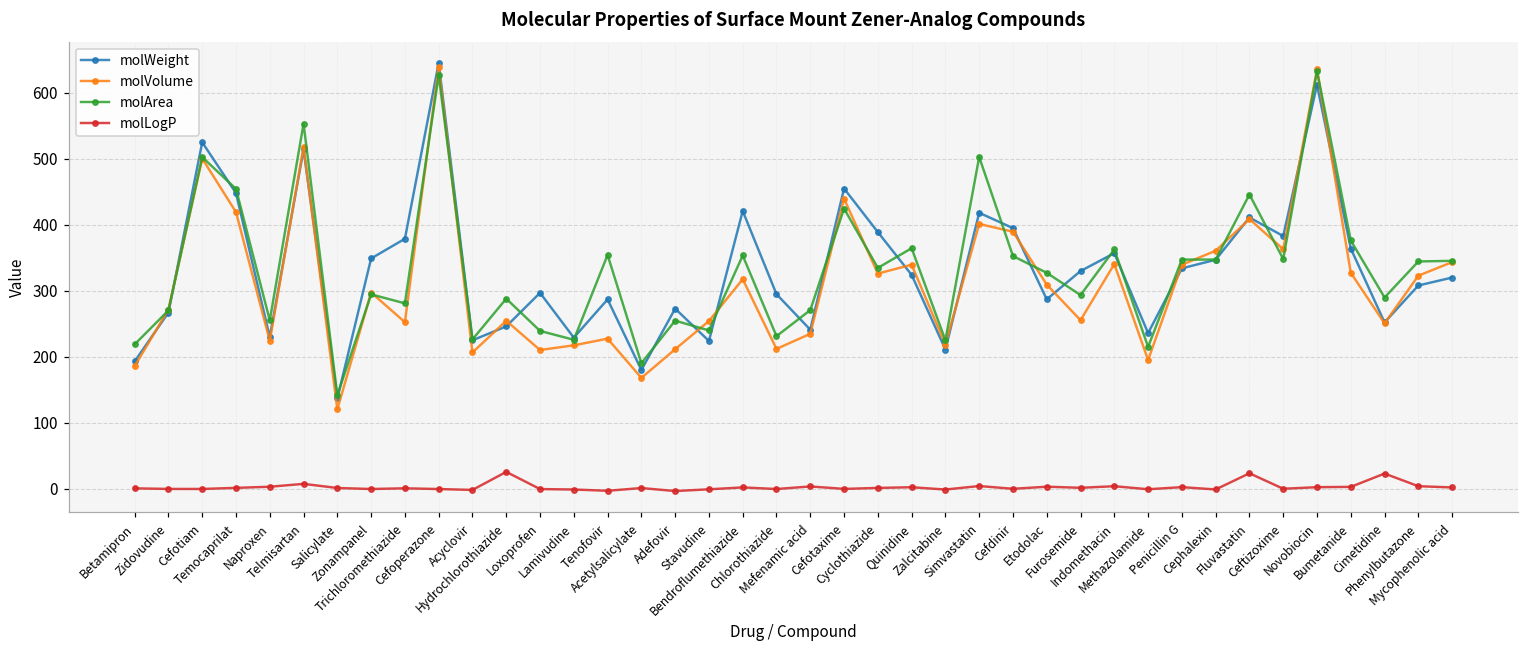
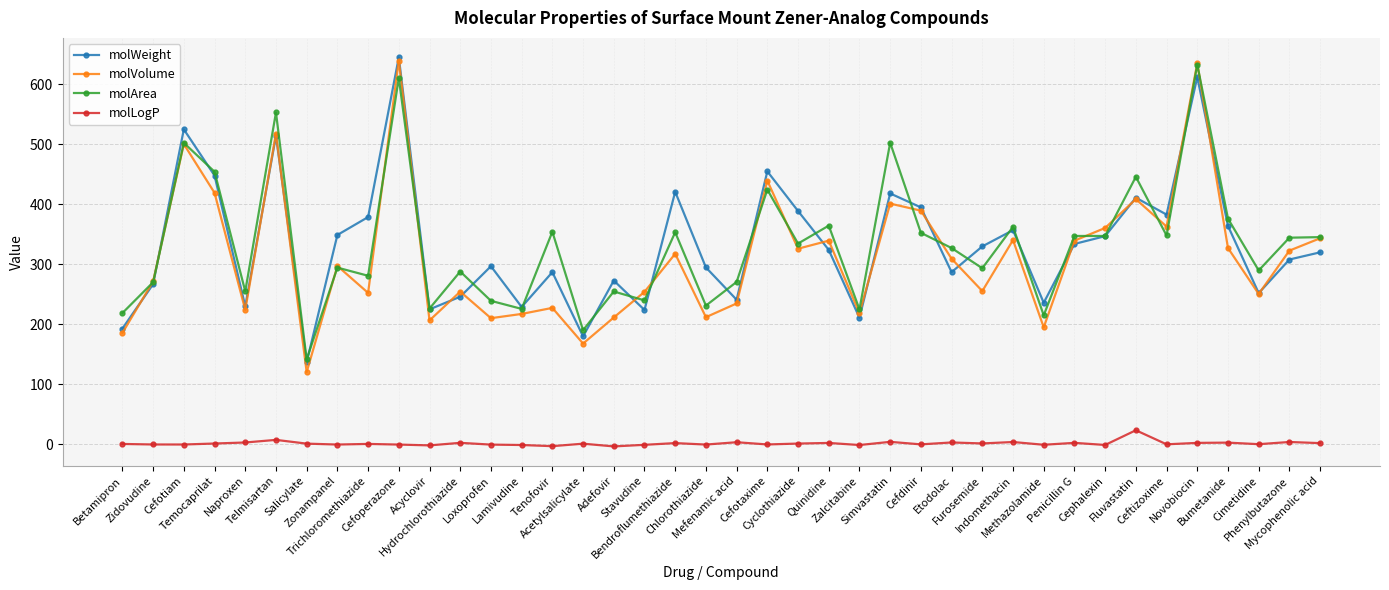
  {
    "molWeight": {
      "Betamipron": 190,
      "Cefotiam": 530,
      "Temocaprilat": 450,
      "Naproxen": 230,
      "Salicylate": 140,
      "Zonampanel": 350,
      "Trichloromethiazide": 380,
      "Cefoperazone": 650,
      "Hydrochlorothiazide": 250,
      "Loxoprofen": 300,
      "Tenofovir": 290,
      "Acetylsalicylate": 180,
      "Adefovir": 270,
      "Stavudine": 220,
      "Bendroflumethiazide": 420,
      "Chlorothiazide": 290,
      "Mefenamic acid": 240,
      "Cefotaxime": 460,
      "Cyclothiazide": 390,
      "Quinidine": 320,
      "Zalcitabine": 210,
      "Simvastatin": 420,
      "Cefdinir": 400,
      "Etodolac": 290,
      "Furosemide": 330,
      "Indomethacin": 360,
      "Methazolamide": 240,
      "Penicillin G": 330,
      "Ceftizoxime": 380,
      "Novobiocin": 610,
      "Bumetanide": 360,
      "Phenylbutazone": 310,
      "Mycophenolic acid": 320
    },
    "molVolume": {
      "Betamipron": 190,
      "Temocaprilat": 420,
      "Naproxen": 220,
      "Salicylate": 120,
      "Trichloromethiazide": 250,
      "Cefoperazone": 640,
      "Acyclovir": 210,
      "Hydrochlorothiazide": 250,
      "Loxoprofen": 210,
      "Lamivudine": 220,
      "Tenofovir": 230,
      "Acetylsalicylate": 170,
      "Adefovir": 210,
      "Stavudine": 250,
      "Bendroflumethiazide": 320,
      "Chlorothiazide": 210,
      "Mefenamic acid": 230,
      "Cefotaxime": 440,
      "Cyclothiazide": 330,
      "Quinidine": 340,
      "Zalcitabine": 220,
      "Simvastatin": 400,
      "Cefdinir": 390,
      "Etodolac": 310,
      "Furosemide": 260,
      "Indomethacin": 340,
      "Methazolamide": 200,
      "Penicillin G": 340,
      "Cephalexin": 360,
      "Ceftizoxime": 360,
      "Bumetanide": 330,
      "Phenylbutazone": 320
    },
    "molArea": {
      "Betamipron": 220,
      "Temocaprilat": 450,
      "Naproxen": 260,
      "Telmisartan": 550,
      "Salicylate": 140,
      "Trichloromethiazide": 280,
-     "Cefoperazone": 630,
+     "Cefoperazone": 610,
      "Hydrochlorothiazide": 290,
      "Loxoprofen": 240,
      "Tenofovir": 350,
      "Acetylsalicylate": 190,
      "Adefovir": 250,
      "Stavudine": 240,
      "Bendroflumethiazide": 350,
      "Chlorothiazide": 230,
      "Mefenamic acid": 270,
      "Cefotaxime": 420,
      "Cyclothiazide": 330,
      "Quinidine": 360,
      "Zalcitabine": 230,
      "Simvastatin": 500,
      "Cefdinir": 350,
      "Etodolac": 330,
      "Furosemide": 290,
      "Indomethacin": 360,
      "Methazolamide": 220,
      "Penicillin G": 350,
      "Fluvastatin": 450,
      "Ceftizoxime": 350,
      "Bumetanide": 380,
      "Cimetidine": 290,
      "Phenylbutazone": 340
    },
    "molLogP": {
      "Betamipron": 0,
      "Zidovudine": 0,
      "Cefotiam": 0,
      "Temocaprilat": 0,
      "Naproxen": 0,
      "Telmisartan": 10,
      "Salicylate": 0,
      "Zonampanel": 0,
      "Trichloromethiazide": 0,
      "Cefoperazone": 0,
      "Acyclovir": 0,
-     "Hydrochlorothiazide": 30,
+     "Hydrochlorothiazide": 0,
      "Loxoprofen": 0,
      "Lamivudine": 0,
      "Tenofovir": 0,
      "Acetylsalicylate": 0,
      "Adefovir": 0,
      "Stavudine": 0,
      "Bendroflumethiazide": 0,
      "Chlorothiazide": 0,
      "Mefenamic acid": 0,
      "Cefotaxime": 0,
      "Cyclothiazide": 0,
      "Quinidine": 0,
      "Zalcitabine": 0,
      "Simvastatin": 0,
      "Cefdinir": 0,
      "Etodolac": 0,
      "Furosemide": 0,
      "Indomethacin": 0,
      "Methazolamide": 0,
      "Penicillin G": 0,
      "Cephalexin": 0,
      "Fluvastatin": 20,
      "Ceftizoxime": 0,
      "Novobiocin": 0,
      "Bumetanide": 0,
-     "Cimetidine": 20,
+     "Cimetidine": 0,
      "Phenylbutazone": 0,
      "Mycophenolic acid": 0
    }
  }
